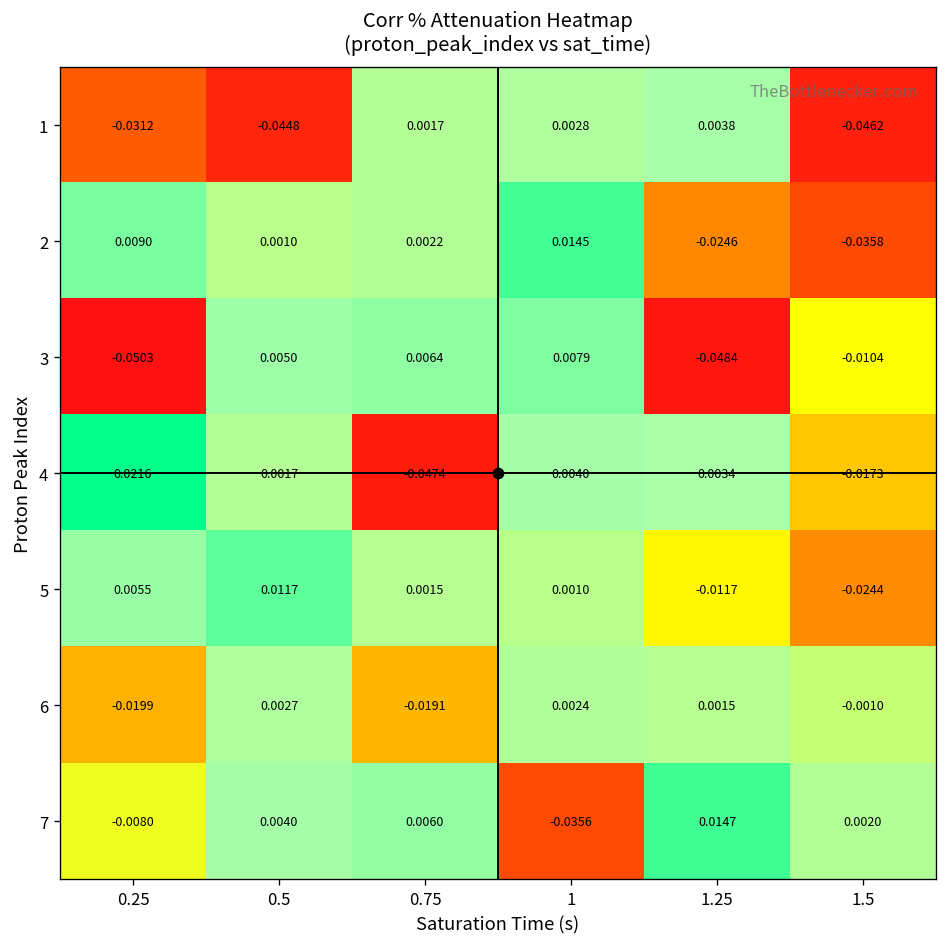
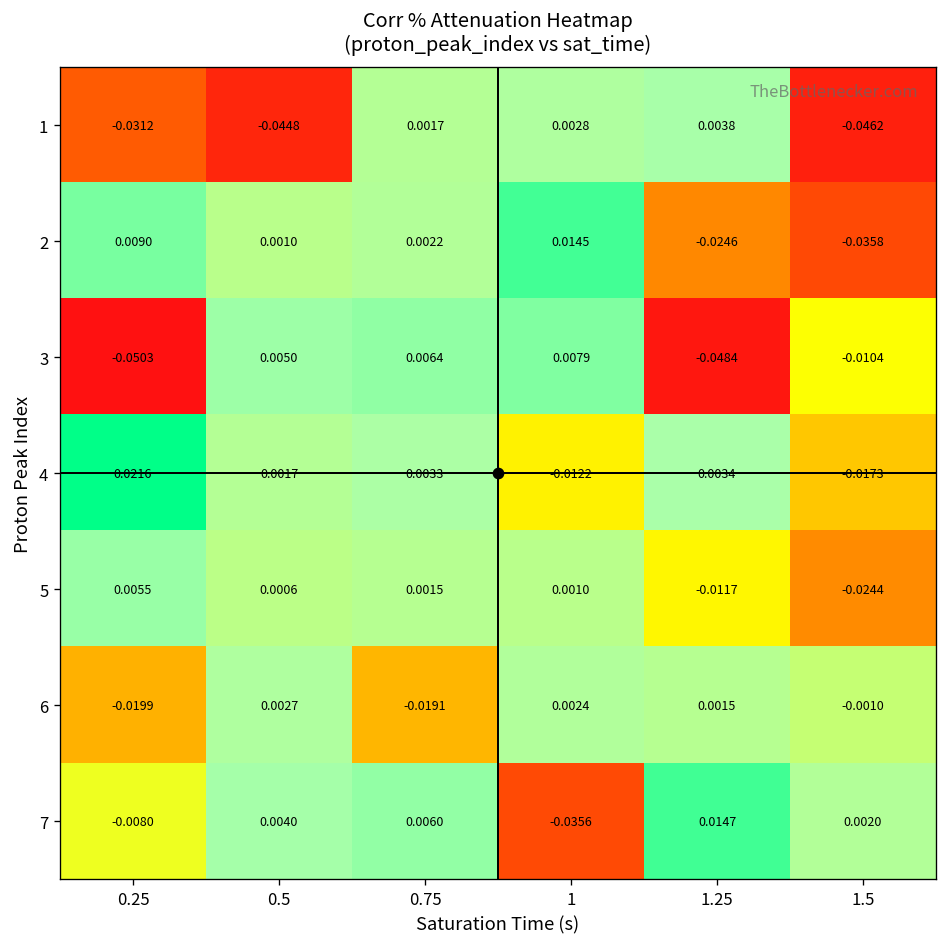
  {
    "1": {
      "0.25": -0.0312,
      "0.5": -0.0448,
      "0.75": 0.0017,
      "1": 0.0028,
      "1.25": 0.0038
    },
    "2": {
      "0.25": 0.0090,
      "0.5": 0.0010,
      "0.75": 0.0022,
      "1": 0.0145,
      "1.25": -0.0246,
      "1.5": -0.0358
    },
    "3": {
      "0.25": -0.0503,
      "0.5": 0.0050,
      "0.75": 0.0064,
      "1": 0.0079,
      "1.25": -0.0484,
      "1.5": -0.0104
    },
    "4": {
      "0.25": 0.0216,
      "0.5": 0.0017,
-     "0.75": -0.0474,
-     "1": 0.0040,
+     "0.75": 0.0033,
+     "1": -0.0122,
      "1.25": 0.0034,
      "1.5": -0.0173
    },
    "5": {
      "0.25": 0.0055,
-     "0.5": 0.0117,
+     "0.5": 0.0006,
      "0.75": 0.0015,
      "1": 0.0010,
      "1.25": -0.0117,
      "1.5": -0.0244
    },
    "6": {
      "0.25": -0.0199,
      "0.5": 0.0027,
      "0.75": -0.0191,
      "1": 0.0024,
      "1.25": 0.0015,
      "1.5": -0.0010
    },
    "7": {
      "0.25": -0.0080,
      "0.5": 0.0040,
      "0.75": 0.0060,
      "1": -0.0356,
      "1.25": 0.0147,
      "1.5": 0.0020
    }
  }
